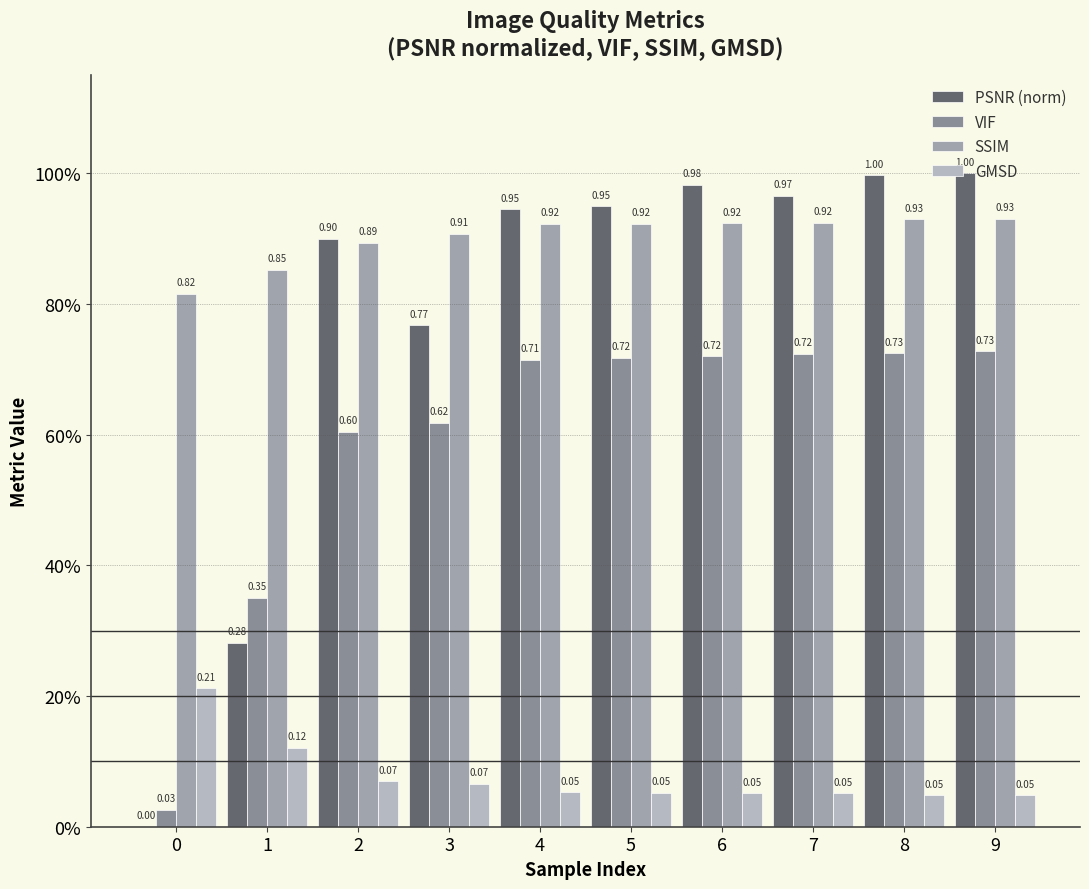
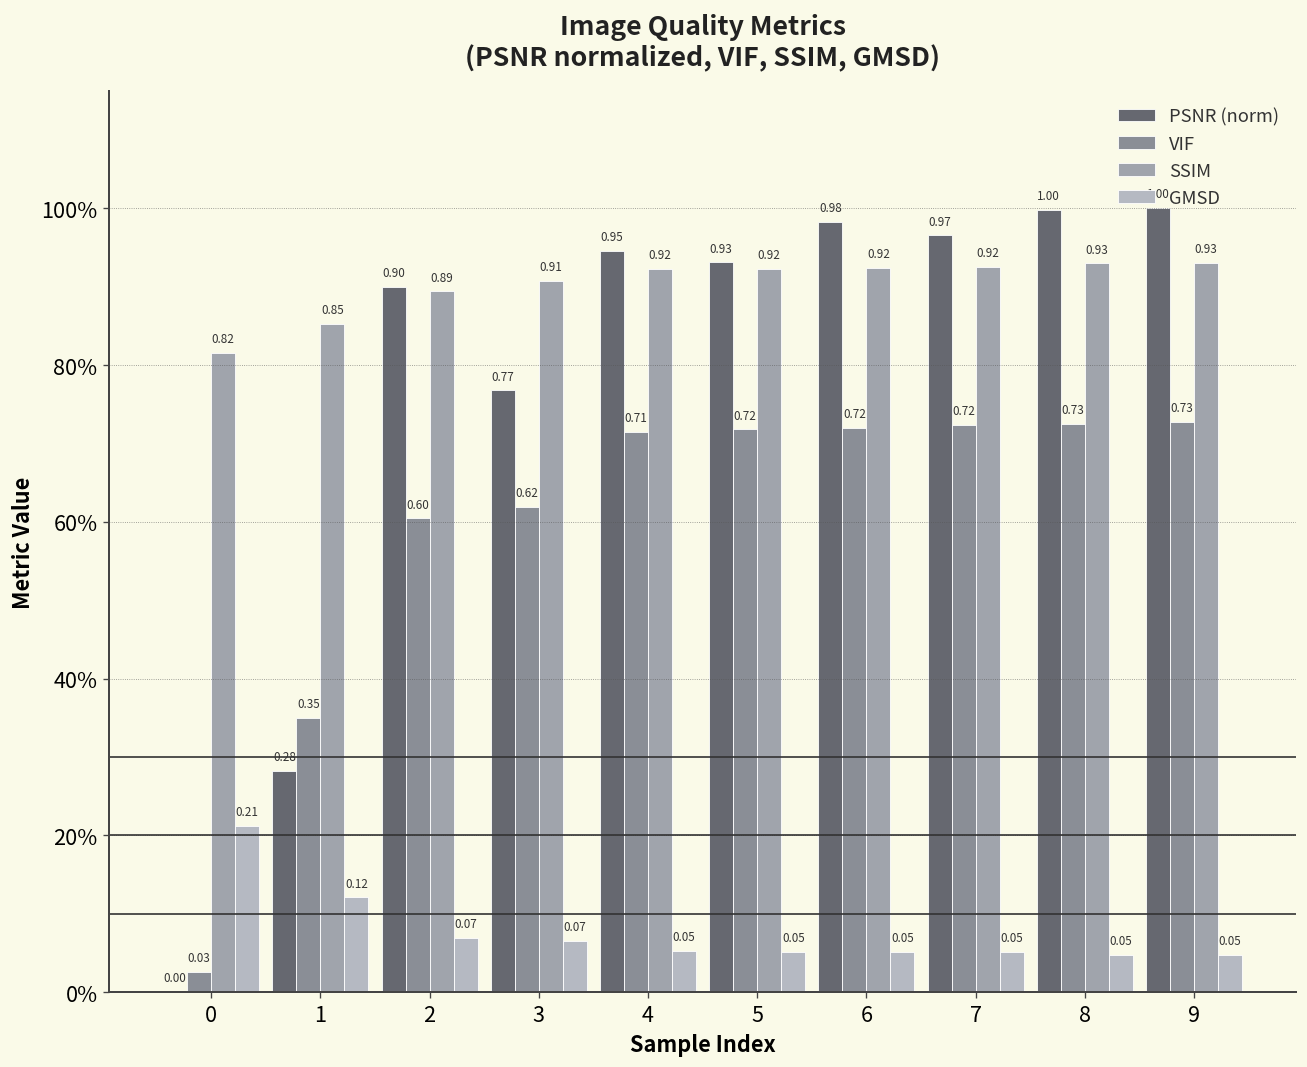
  {
    "PSNR (norm)": {
      "0": 0.00,
      "1": 0.28,
      "2": 0.90,
      "3": 0.77,
      "4": 0.95,
-     "5": 0.95,
+     "5": 0.93,
      "6": 0.98,
      "7": 0.97,
      "8": 1.00,
      "9": 1.00
    }
  }
